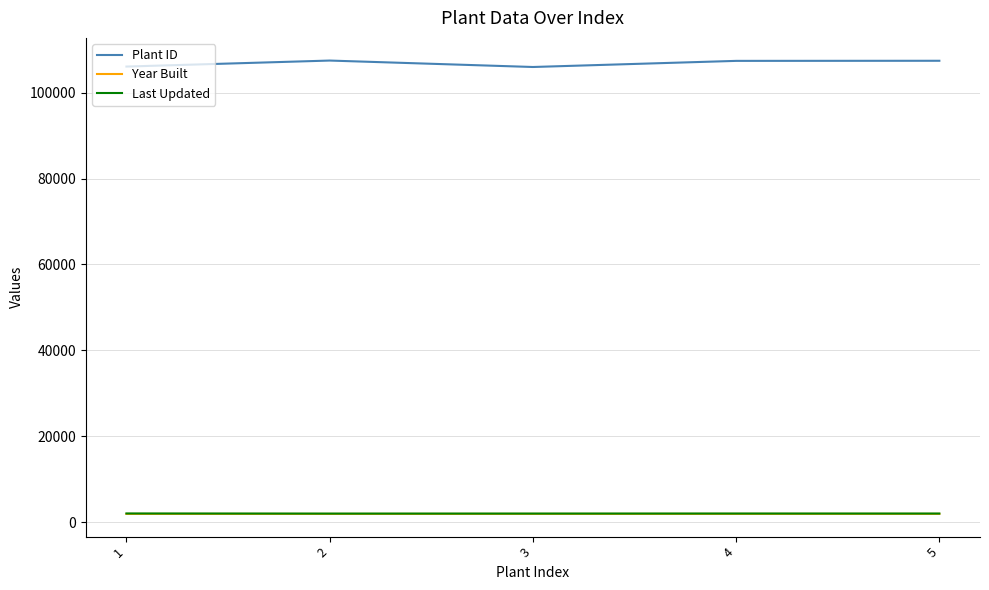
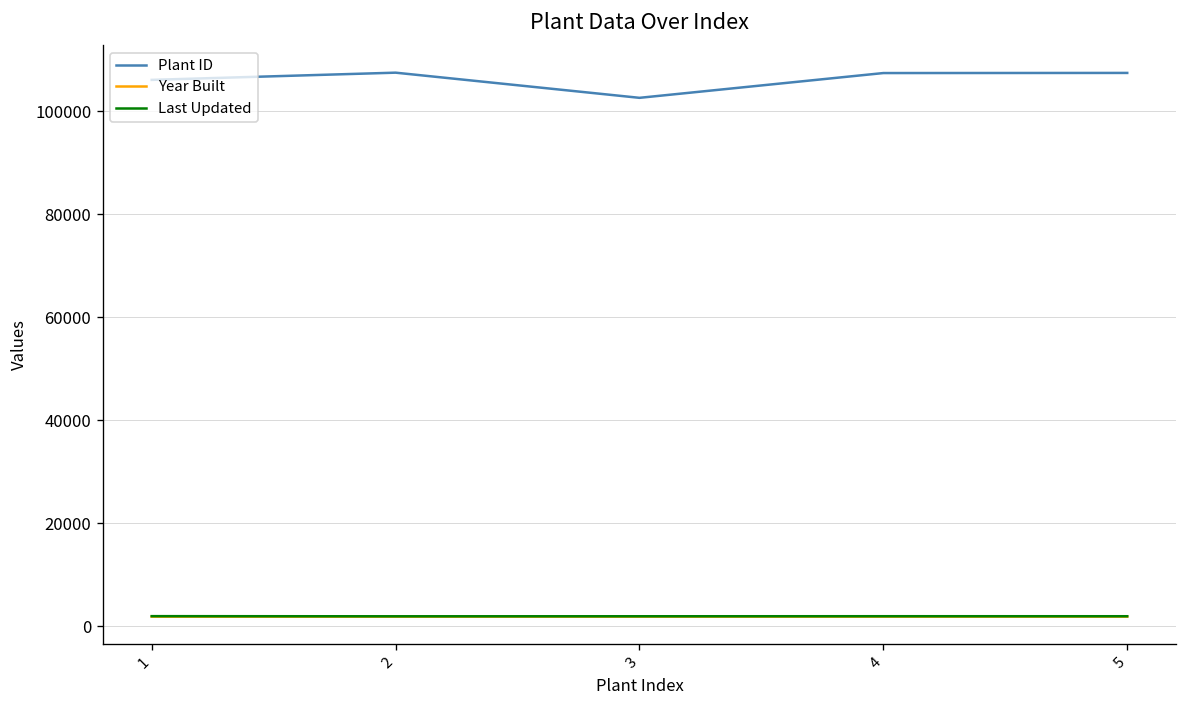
  {
    "Plant ID": {
      "2": 108000,
-     "3": 106000,
+     "3": 103000,
      "4": 107000,
      "5": 107000
    },
    "Last Updated": {
      "1": 2000,
      "2": 2000,
      "3": 2000,
      "4": 2000,
      "5": 2000
    }
  }
